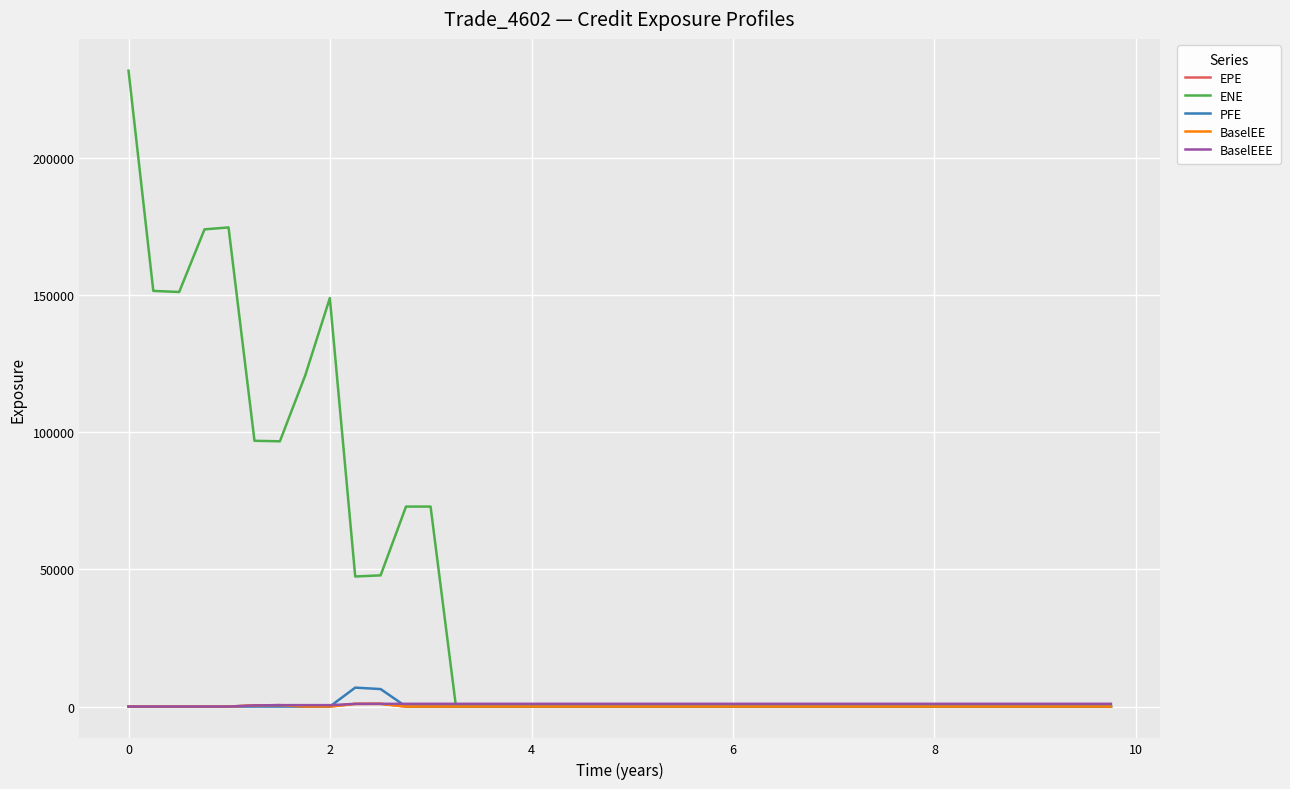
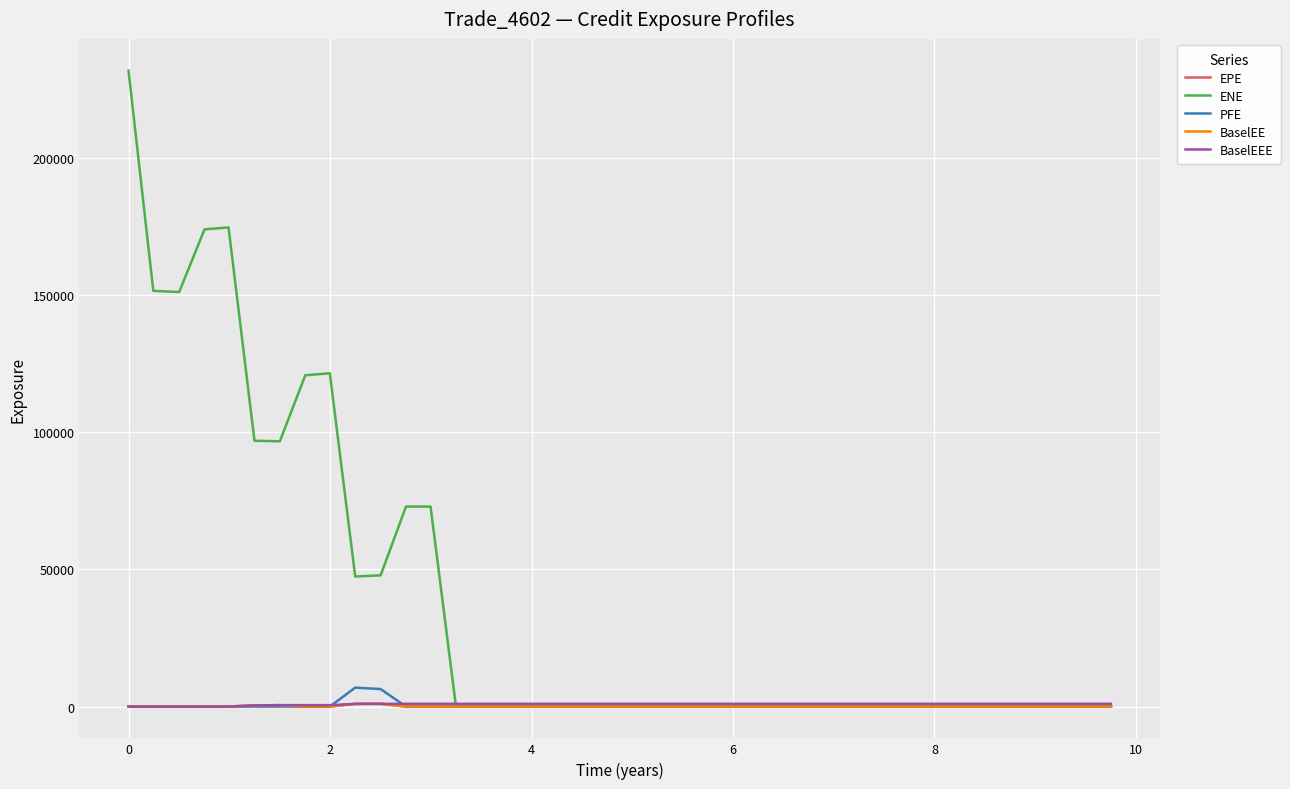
  {
    "ENE": {
      "0": 232000,
-     "2": 149000
+     "2": 122000
    },
    "BaselEEE": {
      "4": 1000,
      "6": 1000,
      "8": 1000
    }
  }
